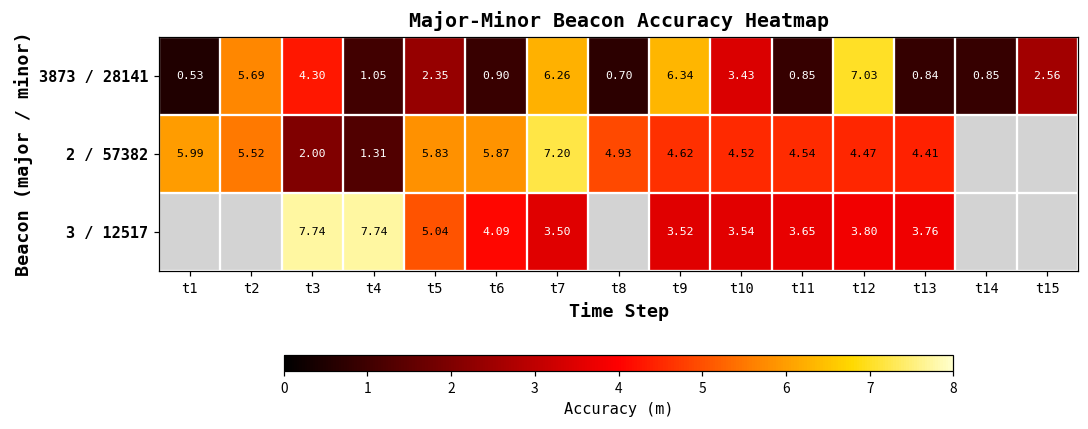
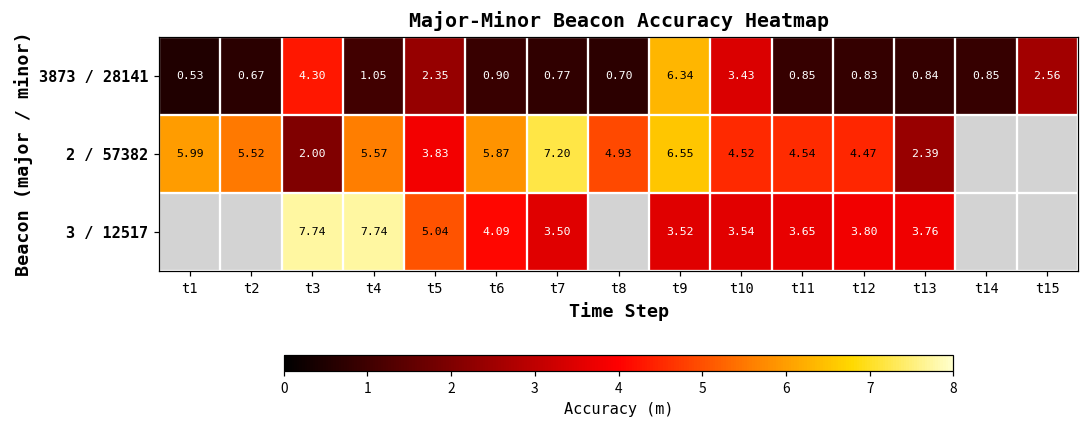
  {
    "3873 / 28141": {
      "t1": 0.53,
-     "t2": 5.69,
+     "t2": 0.67,
      "t3": 4.30,
      "t4": 1.05,
      "t5": 2.35,
      "t6": 0.90,
-     "t7": 6.26,
+     "t7": 0.77,
      "t8": 0.70,
      "t9": 6.34,
      "t10": 3.43,
      "t11": 0.85,
-     "t12": 7.03,
+     "t12": 0.83,
      "t13": 0.84,
      "t14": 0.85,
      "t15": 2.56
    },
    "2 / 57382": {
      "t1": 5.99,
      "t2": 5.52,
      "t3": 2.00,
-     "t4": 1.31,
-     "t5": 5.83,
+     "t4": 5.57,
+     "t5": 3.83,
      "t6": 5.87,
      "t7": 7.20,
      "t8": 4.93,
-     "t9": 4.62,
+     "t9": 6.55,
      "t10": 4.52,
      "t11": 4.54,
      "t12": 4.47,
-     "t13": 4.41
+     "t13": 2.39
    },
    "3 / 12517": {
      "t3": 7.74,
      "t4": 7.74,
      "t5": 5.04,
      "t6": 4.09,
      "t7": 3.50,
      "t9": 3.52,
      "t10": 3.54,
      "t11": 3.65,
      "t12": 3.80,
      "t13": 3.76
    }
  }
